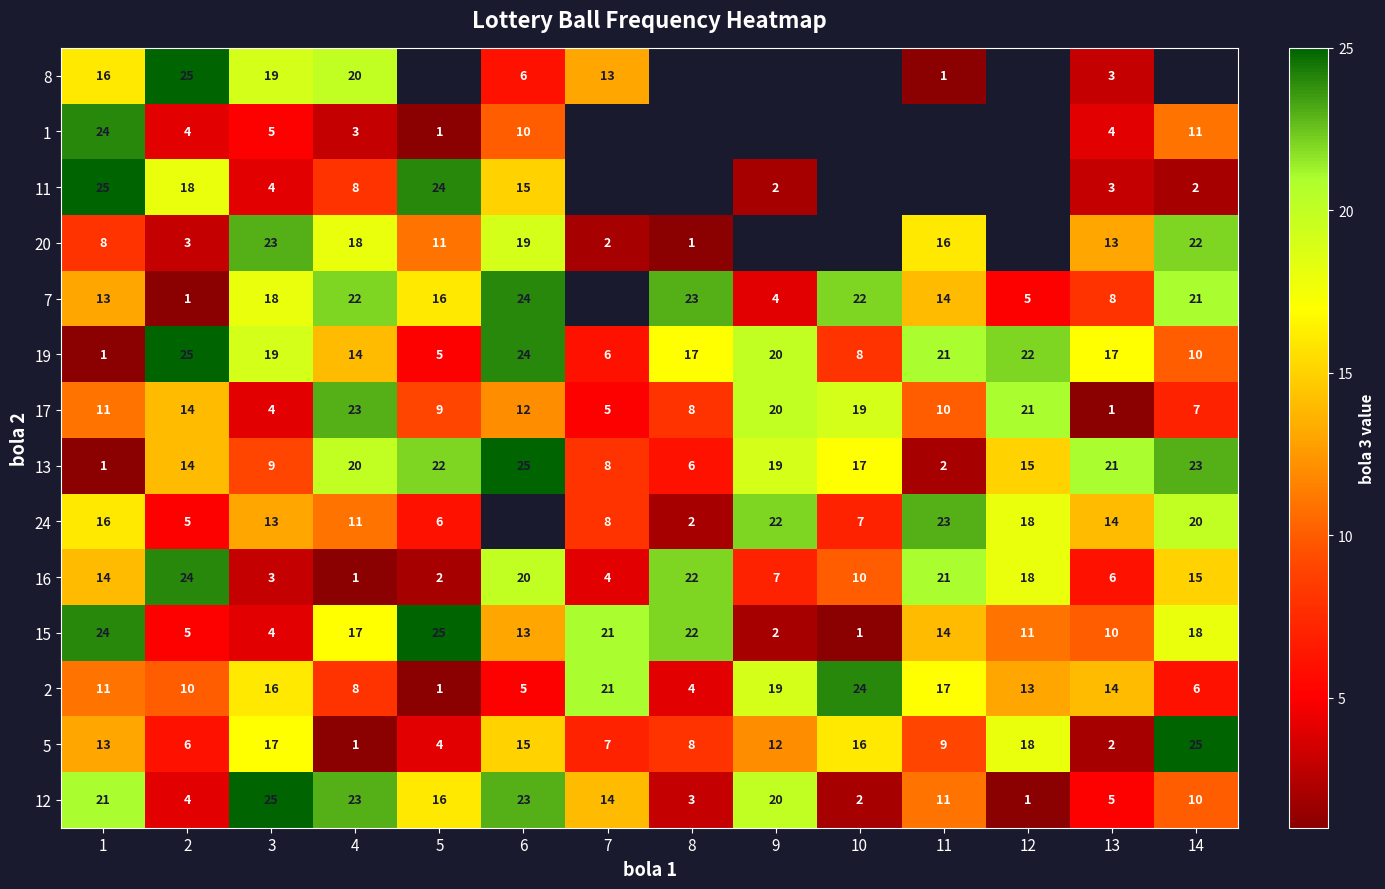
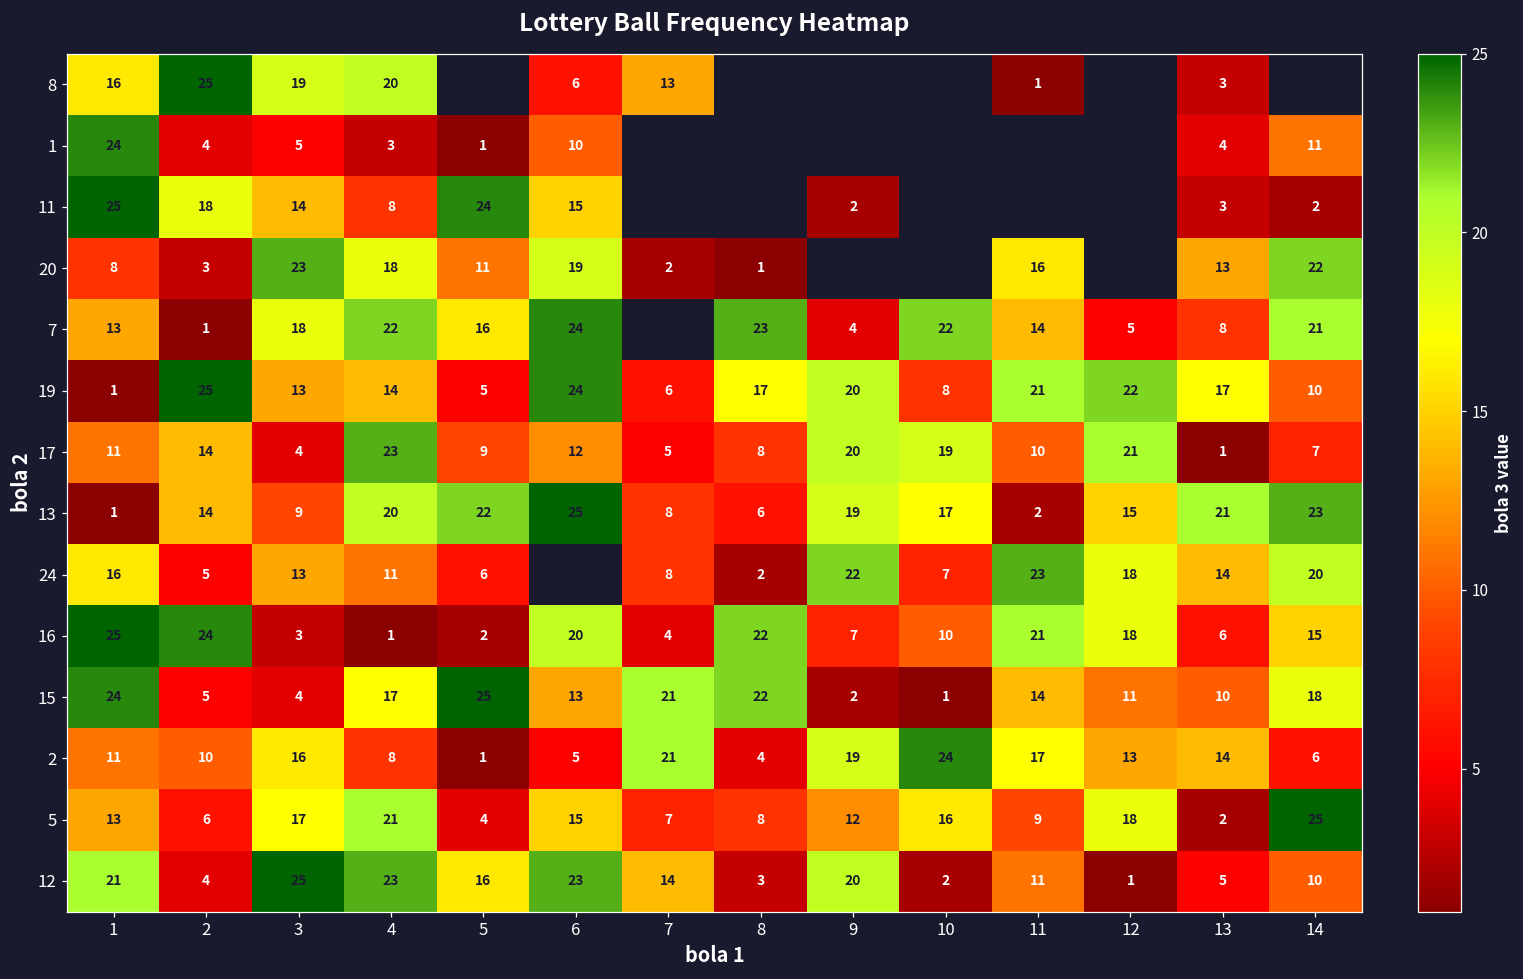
  {
    "8": {
      "1": 16,
      "2": 25,
      "3": 19,
      "4": 20,
      "6": 6,
      "7": 13,
      "11": 1,
      "13": 3
    },
    "1": {
      "1": 24,
      "2": 4,
      "3": 5,
      "4": 3,
      "5": 1,
      "6": 10,
      "13": 4,
      "14": 11
    },
    "11": {
      "1": 25,
      "2": 18,
-     "3": 4,
+     "3": 14,
      "4": 8,
      "5": 24,
      "6": 15,
      "9": 2,
      "13": 3,
      "14": 2
    },
    "20": {
      "1": 8,
      "2": 3,
      "3": 23,
      "4": 18,
      "5": 11,
      "6": 19,
      "7": 2,
      "8": 1,
      "11": 16,
      "13": 13,
      "14": 22
    },
    "7": {
      "1": 13,
      "2": 1,
      "3": 18,
      "4": 22,
      "5": 16,
      "6": 24,
      "8": 23,
      "9": 4,
      "10": 22,
      "11": 14,
      "12": 5,
      "13": 8,
      "14": 21
    },
    "19": {
      "1": 1,
      "2": 25,
-     "3": 19,
+     "3": 13,
      "4": 14,
      "5": 5,
      "6": 24,
      "7": 6,
      "8": 17,
      "9": 20,
      "10": 8,
      "11": 21,
      "12": 22,
      "13": 17,
      "14": 10
    },
    "17": {
      "1": 11,
      "2": 14,
      "3": 4,
      "4": 23,
      "5": 9,
      "6": 12,
      "7": 5,
      "8": 8,
      "9": 20,
      "10": 19,
      "11": 10,
      "12": 21,
      "13": 1,
      "14": 7
    },
    "13": {
      "1": 1,
      "2": 14,
      "3": 9,
      "4": 20,
      "5": 22,
      "6": 25,
      "7": 8,
      "8": 6,
      "9": 19,
      "10": 17,
      "11": 2,
      "12": 15,
      "13": 21,
      "14": 23
    },
    "24": {
      "1": 16,
      "2": 5,
      "3": 13,
      "4": 11,
      "5": 6,
      "7": 8,
      "8": 2,
      "9": 22,
      "10": 7,
      "11": 23,
      "12": 18,
      "13": 14,
      "14": 20
    },
    "16": {
-     "1": 14,
+     "1": 25,
      "2": 24,
      "3": 3,
      "4": 1,
      "5": 2,
      "6": 20,
      "7": 4,
      "8": 22,
      "9": 7,
      "10": 10,
      "11": 21,
      "12": 18,
      "13": 6,
      "14": 15
    },
    "15": {
      "1": 24,
      "2": 5,
      "3": 4,
      "4": 17,
      "5": 25,
      "6": 13,
      "7": 21,
      "8": 22,
      "9": 2,
      "10": 1,
      "11": 14,
      "12": 11,
      "13": 10,
      "14": 18
    },
    "2": {
      "1": 11,
      "2": 10,
      "3": 16,
      "4": 8,
      "5": 1,
      "6": 5,
      "7": 21,
      "8": 4,
      "9": 19,
      "10": 24,
      "11": 17,
      "12": 13,
      "13": 14,
      "14": 6
    },
    "5": {
      "1": 13,
      "2": 6,
      "3": 17,
-     "4": 1,
+     "4": 21,
      "5": 4,
      "6": 15,
      "7": 7,
      "8": 8,
      "9": 12,
      "10": 16,
      "11": 9,
      "12": 18,
      "13": 2,
      "14": 25
    },
    "12": {
      "1": 21,
      "2": 4,
      "3": 25,
      "4": 23,
      "5": 16,
      "6": 23,
      "7": 14,
      "8": 3,
      "9": 20,
      "10": 2,
      "11": 11,
      "12": 1,
      "13": 5,
      "14": 10
    }
  }
